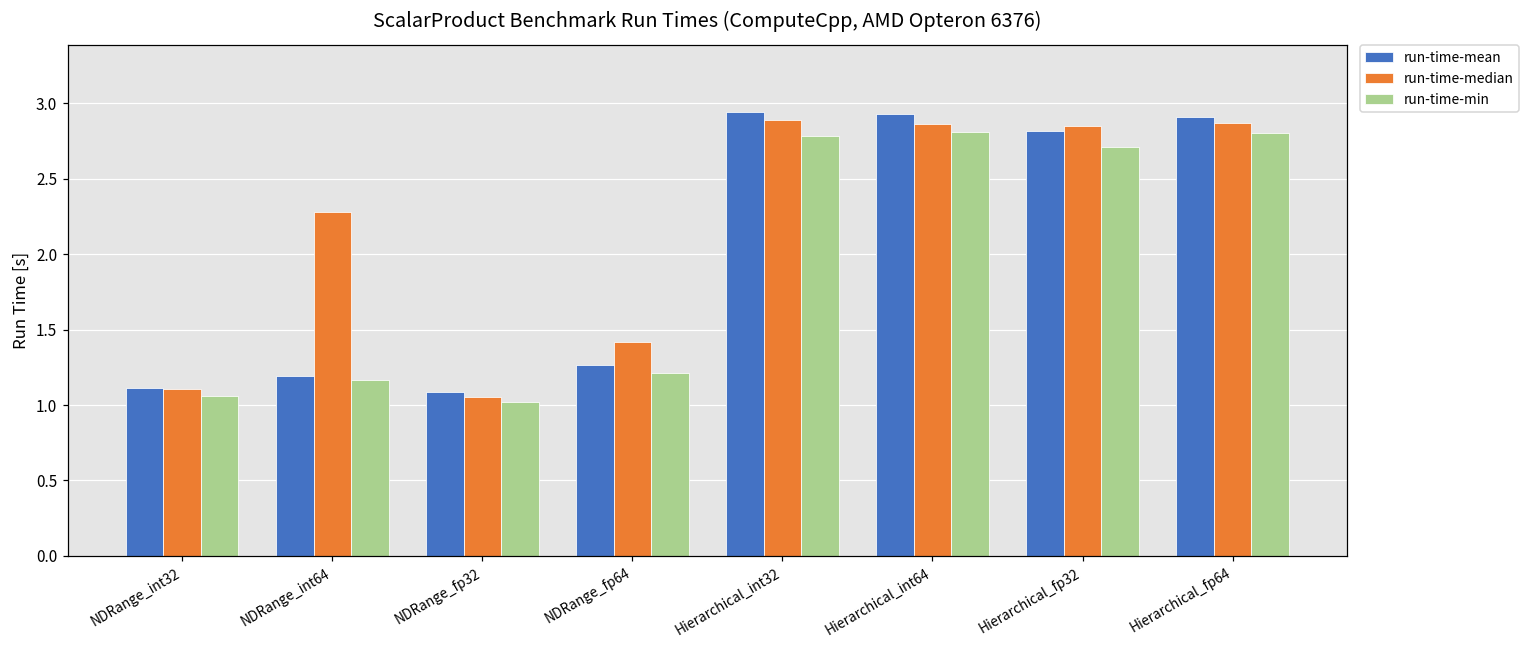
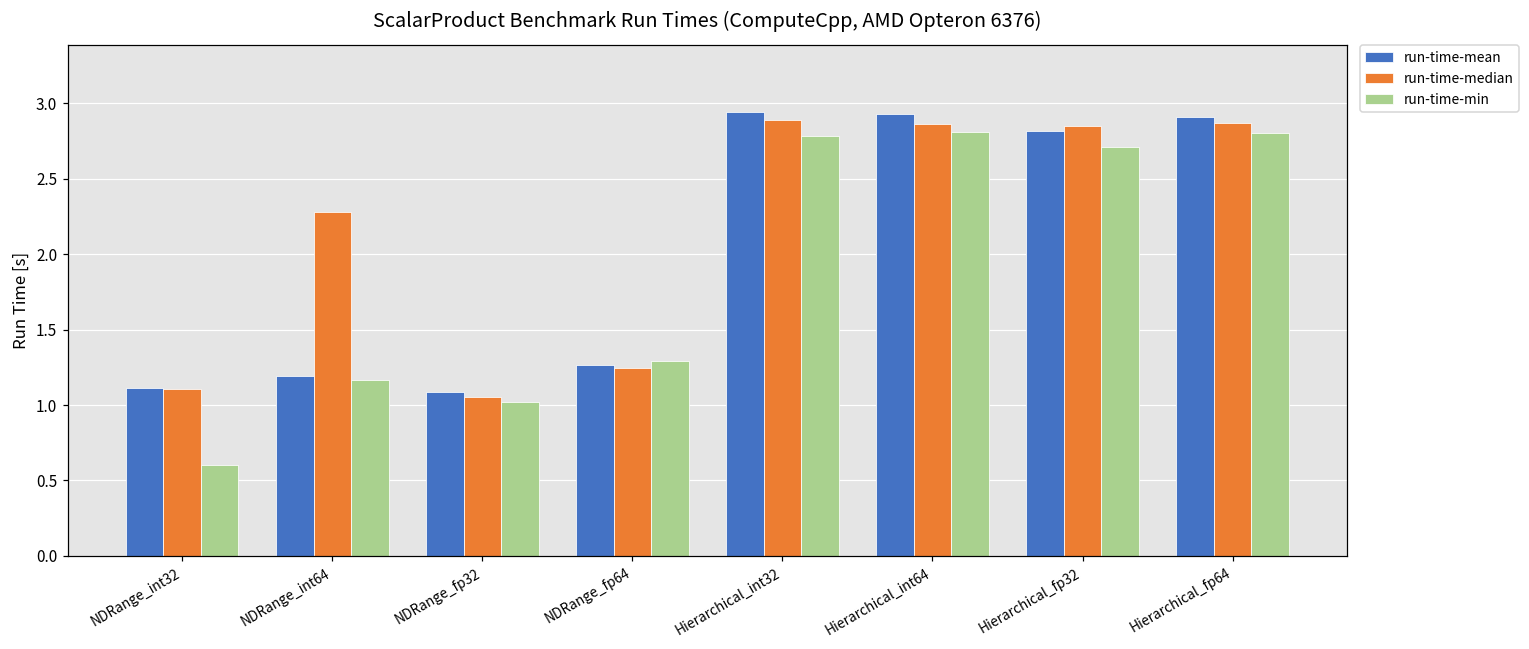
  {
    "run-time-mean": {
      "NDRange_int32": 1.11,
      "NDRange_int64": 1.19,
      "NDRange_fp32": 1.09,
      "NDRange_fp64": 1.26,
      "Hierarchical_int32": 2.94,
      "Hierarchical_int64": 2.93,
      "Hierarchical_fp32": 2.82,
      "Hierarchical_fp64": 2.91
    },
    "run-time-median": {
      "NDRange_int32": 1.10,
      "NDRange_int64": 2.28,
      "NDRange_fp32": 1.05,
-     "NDRange_fp64": 1.42,
+     "NDRange_fp64": 1.24,
      "Hierarchical_int32": 2.89,
      "Hierarchical_int64": 2.86,
      "Hierarchical_fp32": 2.85,
      "Hierarchical_fp64": 2.87
    },
    "run-time-min": {
-     "NDRange_int32": 1.06,
+     "NDRange_int32": 0.60,
      "NDRange_int64": 1.17,
      "NDRange_fp32": 1.02,
-     "NDRange_fp64": 1.21,
+     "NDRange_fp64": 1.29,
      "Hierarchical_int32": 2.79,
      "Hierarchical_int64": 2.81,
      "Hierarchical_fp32": 2.71,
      "Hierarchical_fp64": 2.80
    }
  }
